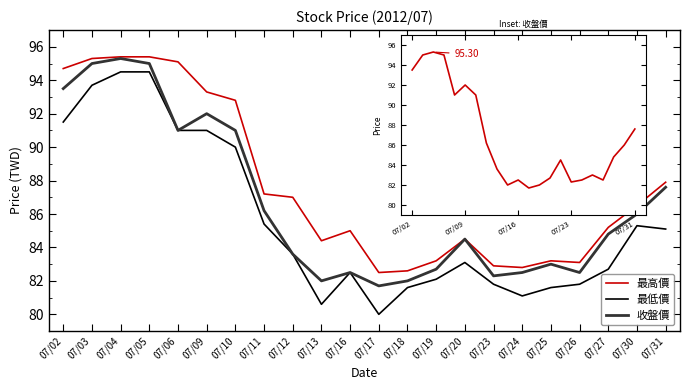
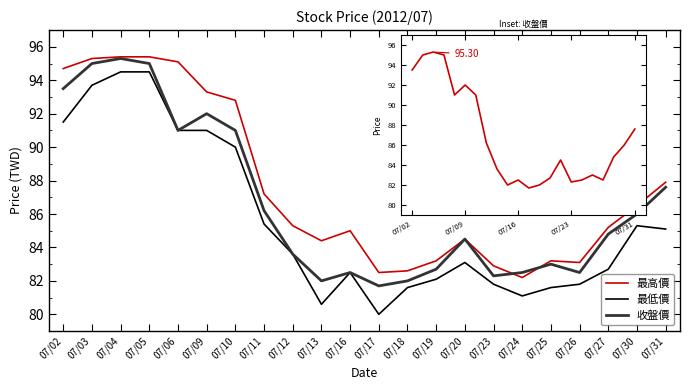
  {
    "Stock Price (2012/07)": {
      "最高價": {
        "07/02": 94.7,
        "07/03": 95.3,
        "07/05": 95.4,
        "07/06": 95.1,
        "07/09": 93.3,
        "07/10": 92.8,
        "07/11": 87.2,
-       "07/12": 87.0,
+       "07/12": 85.3,
        "07/13": 84.4,
        "07/16": 85.0,
        "07/17": 82.5,
        "07/18": 82.6,
        "07/19": 83.2,
        "07/23": 82.9,
-       "07/24": 82.8,
+       "07/24": 82.2,
        "07/25": 83.2,
        "07/26": 83.1,
        "07/27": 85.2,
        "07/30": 86.5,
        "07/31": 87.9
      },
      "最低價": {
        "07/02": 91.5,
        "07/03": 93.7,
        "07/04": 94.5,
        "07/05": 94.5,
        "07/09": 91.0,
        "07/10": 90.0,
        "07/11": 85.4,
        "07/13": 80.6,
        "07/17": 80.0,
        "07/18": 81.6,
        "07/19": 82.1,
        "07/20": 83.1,
        "07/23": 81.8,
        "07/24": 81.1,
        "07/25": 81.6,
        "07/26": 81.8,
        "07/27": 82.7,
        "07/30": 85.3,
        "07/31": 85.1
      },
      "收盤價": {
        "07/02": 93.5,
        "07/03": 95.0,
        "07/05": 95.0,
        "07/09": 92.0,
        "07/10": 91.0,
        "07/11": 86.2,
        "07/13": 82.0,
        "07/17": 81.7,
        "07/18": 82.0,
        "07/19": 82.7,
        "07/23": 82.3,
        "07/24": 82.5,
        "07/25": 83.0,
        "07/26": 82.5,
        "07/27": 84.8,
        "07/30": 86.0,
        "07/31": 87.6
      }
    }
  }
